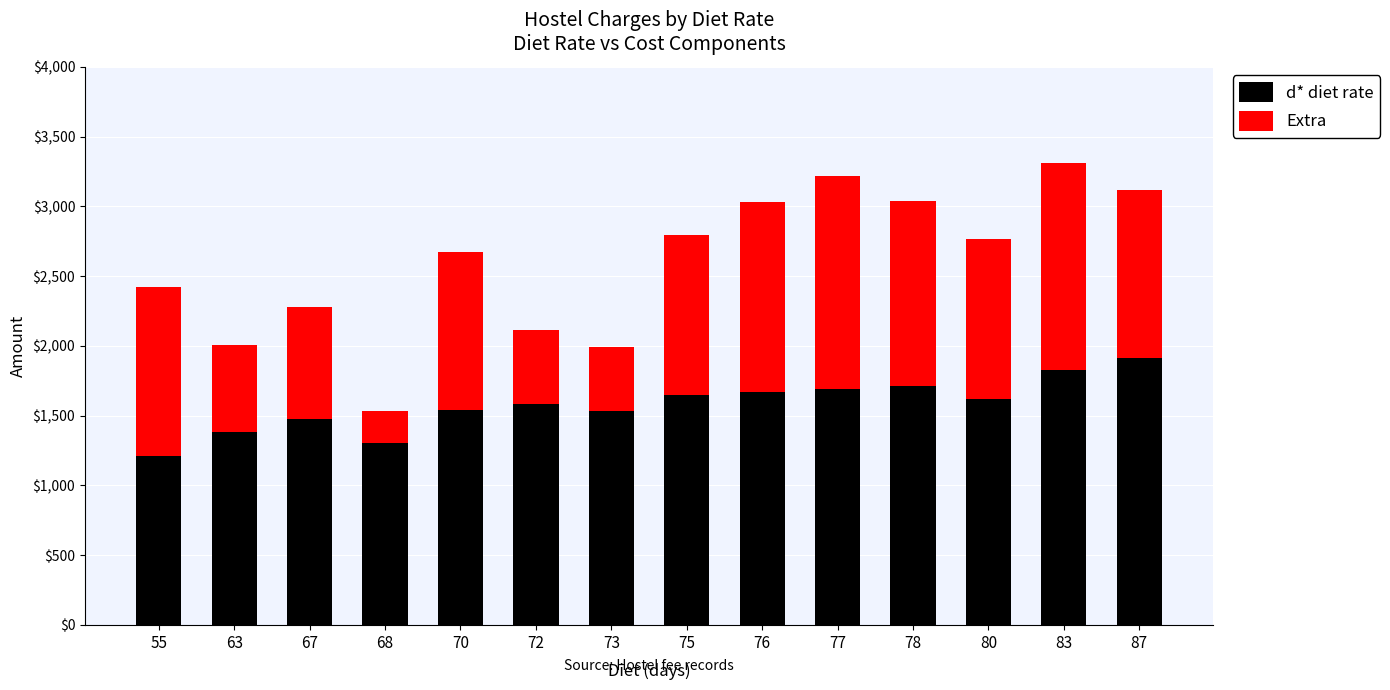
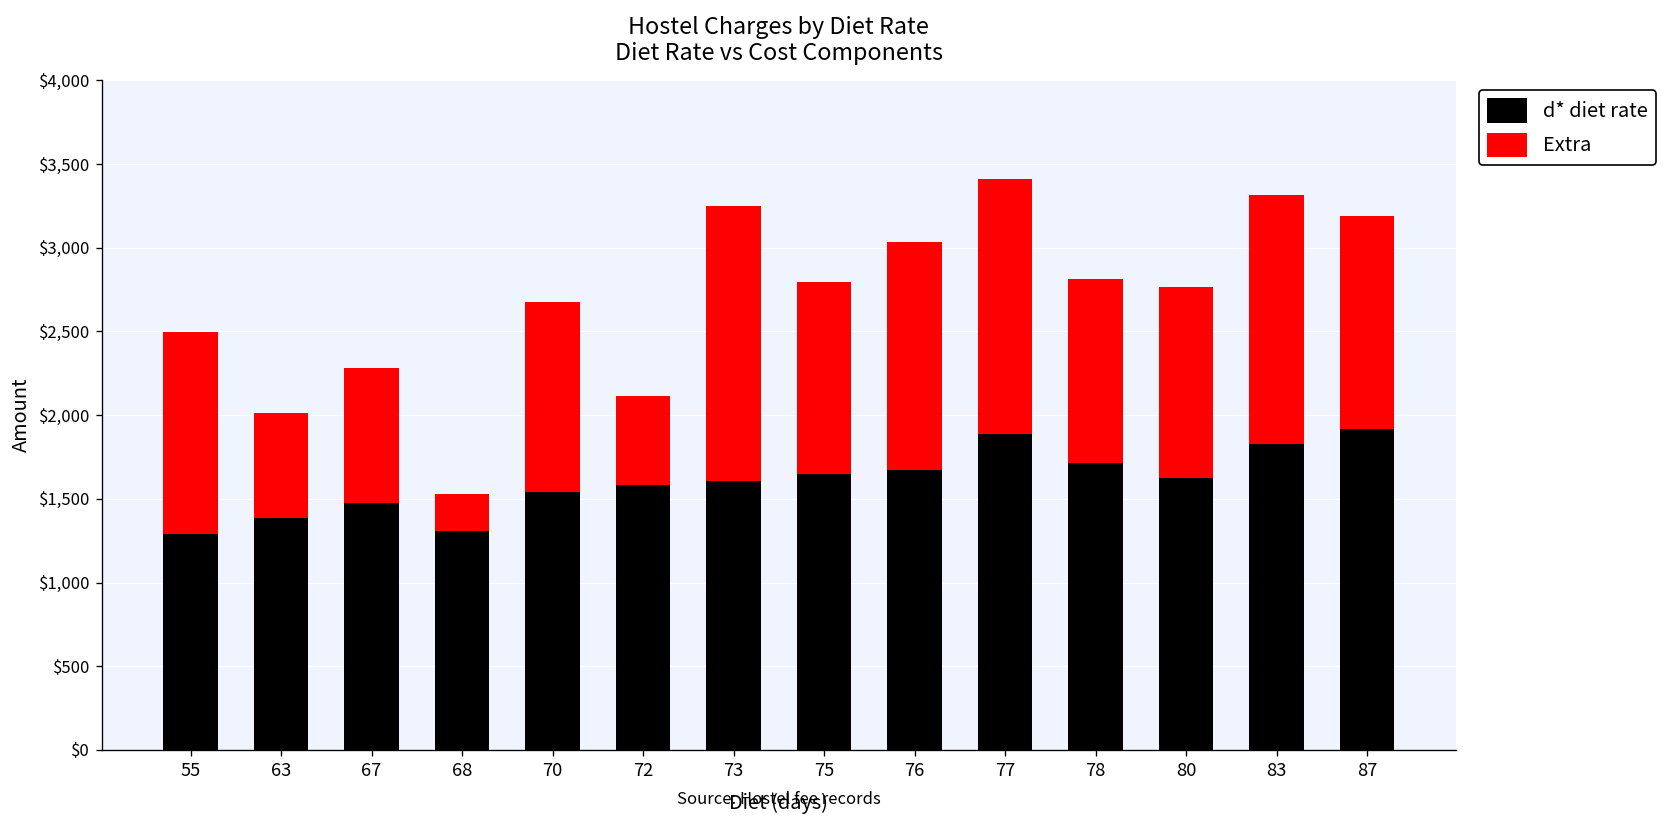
  {
    "d* diet rate": {
-     "55": "$1,210",
+     "55": "$1,290",
      "63": "$1,390",
      "67": "$1,470",
      "68": "$1,310",
      "70": "$1,540",
      "72": "$1,580",
-     "73": "$1,530",
+     "73": "$1,610",
      "75": "$1,650",
      "76": "$1,670",
-     "77": "$1,690",
+     "77": "$1,890",
      "78": "$1,720",
      "80": "$1,620",
      "83": "$1,830",
      "87": "$1,910"
    },
    "Extra": {
      "55": "$1,210",
      "63": "$620",
      "67": "$810",
      "68": "$230",
      "70": "$1,140",
      "72": "$530",
-     "73": "$460",
+     "73": "$1,650",
      "75": "$1,140",
      "76": "$1,360",
      "77": "$1,520",
-     "78": "$1,320",
+     "78": "$1,100",
      "80": "$1,140",
      "83": "$1,490",
-     "87": "$1,200"
+     "87": "$1,270"
    }
  }
